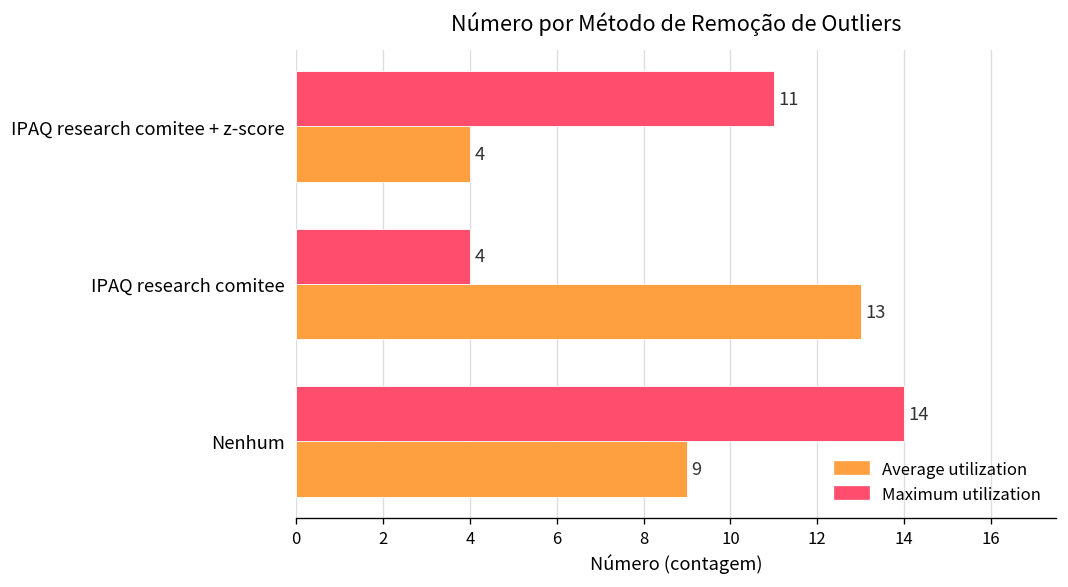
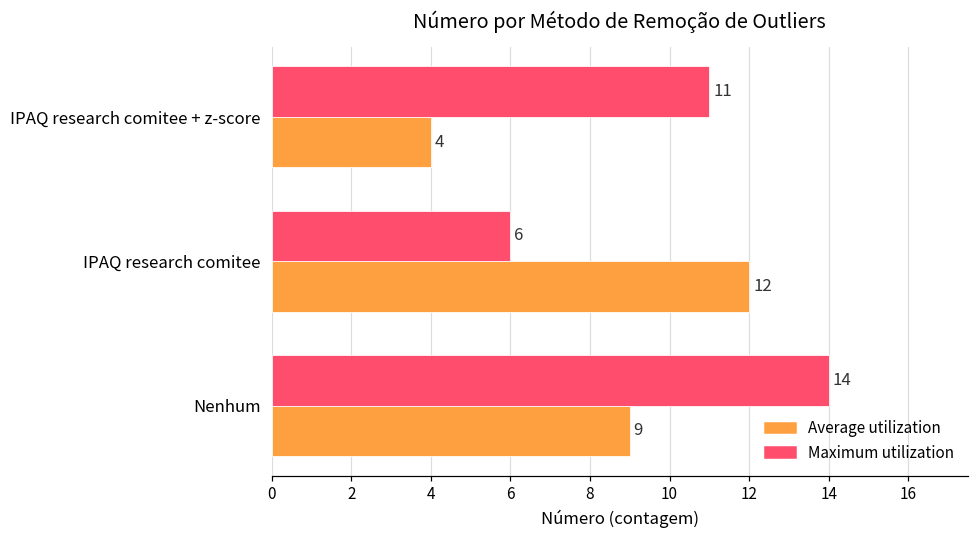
  {
    "Average utilization": {
      "IPAQ research comitee + z-score": 4,
-     "IPAQ research comitee": 13,
+     "IPAQ research comitee": 12,
      "Nenhum": 9
    },
    "Maximum utilization": {
      "IPAQ research comitee + z-score": 11,
-     "IPAQ research comitee": 4,
+     "IPAQ research comitee": 6,
      "Nenhum": 14
    }
  }
